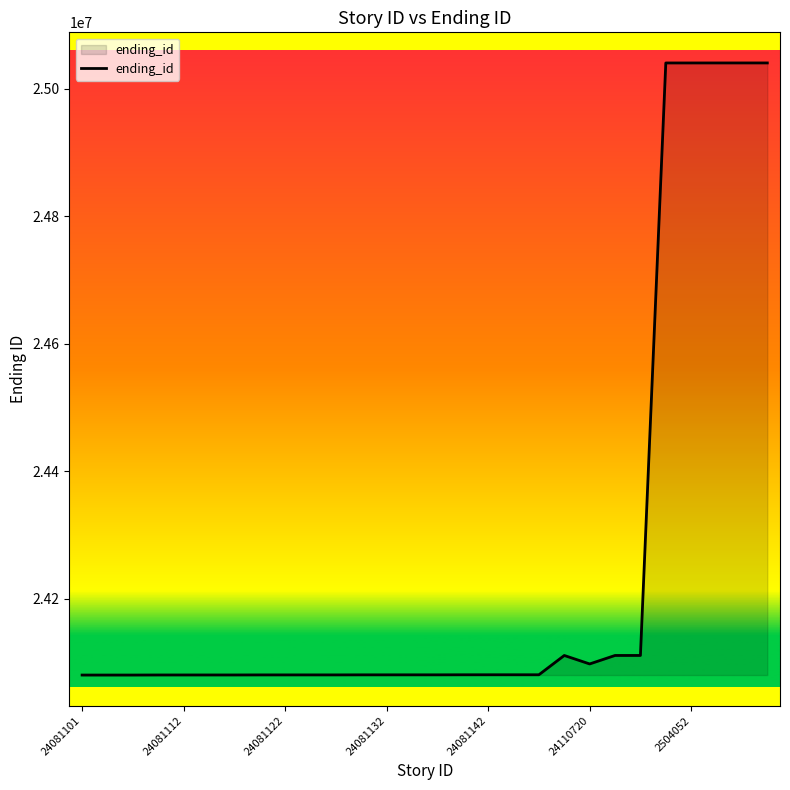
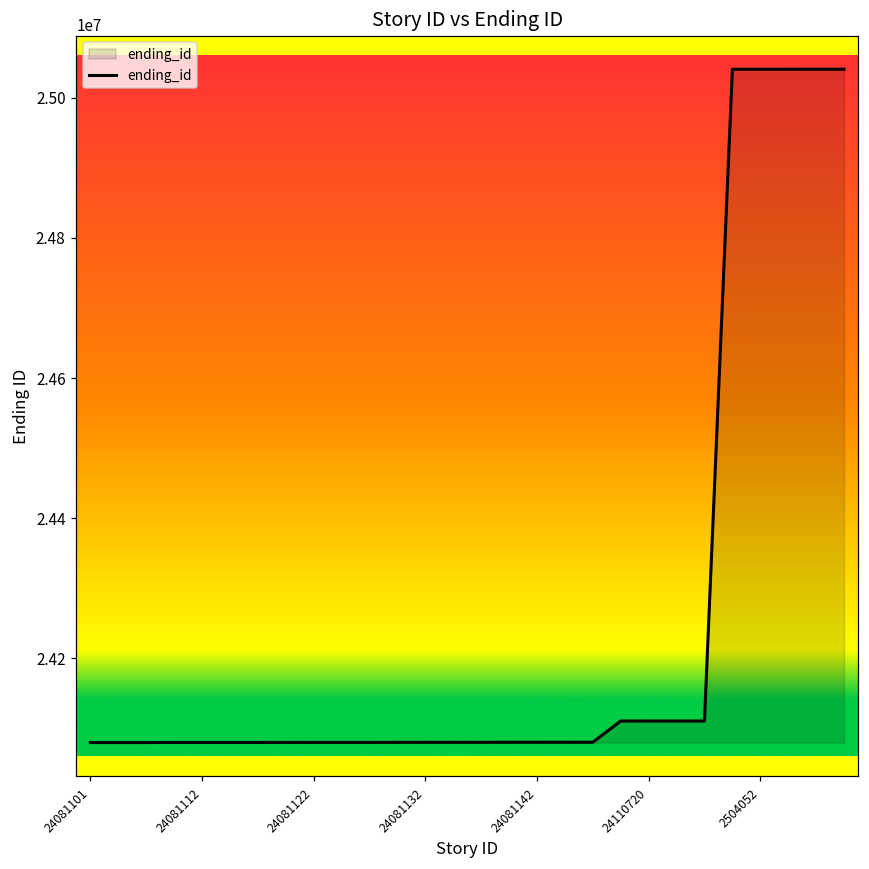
  {
    "24081101": 24080000,
    "24081112": 24080000,
    "24081122": 24080000,
    "24081132": 24080000,
    "24081142": 24080000,
-   "24110720": 24100000,
+   "24110720": 24110000,
    "2504052": 25040000
  }
